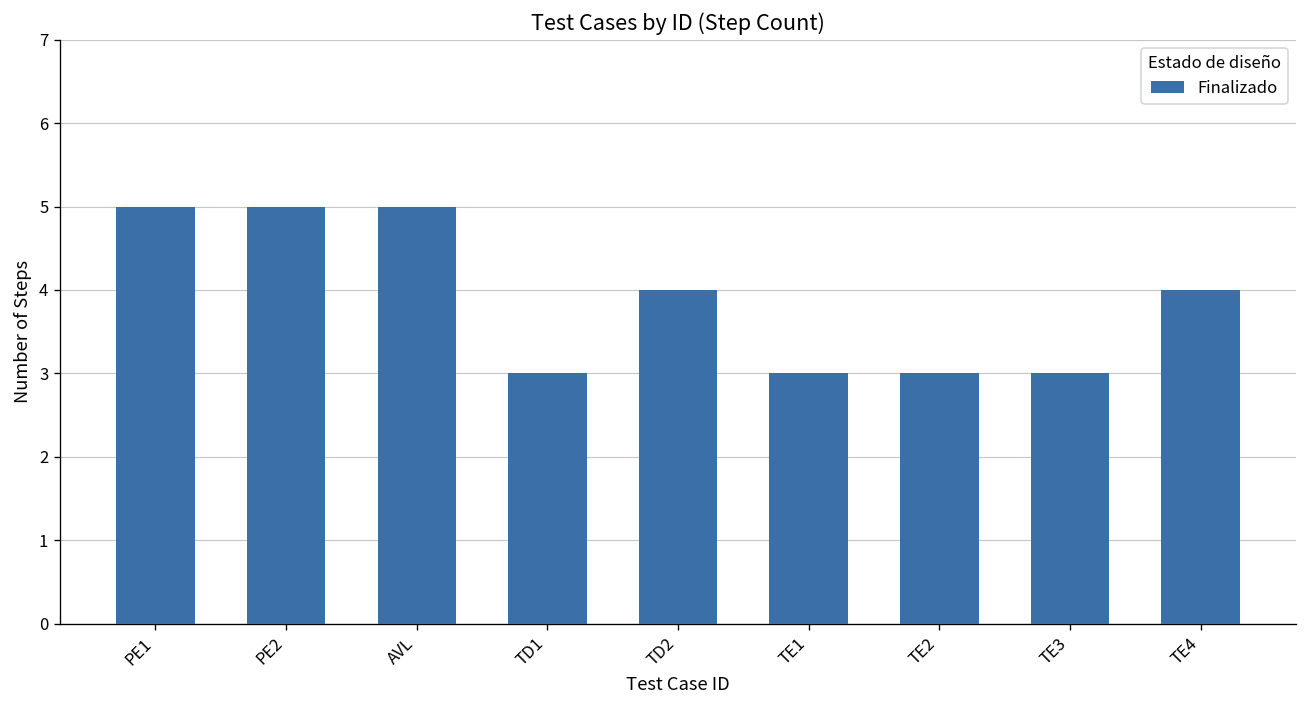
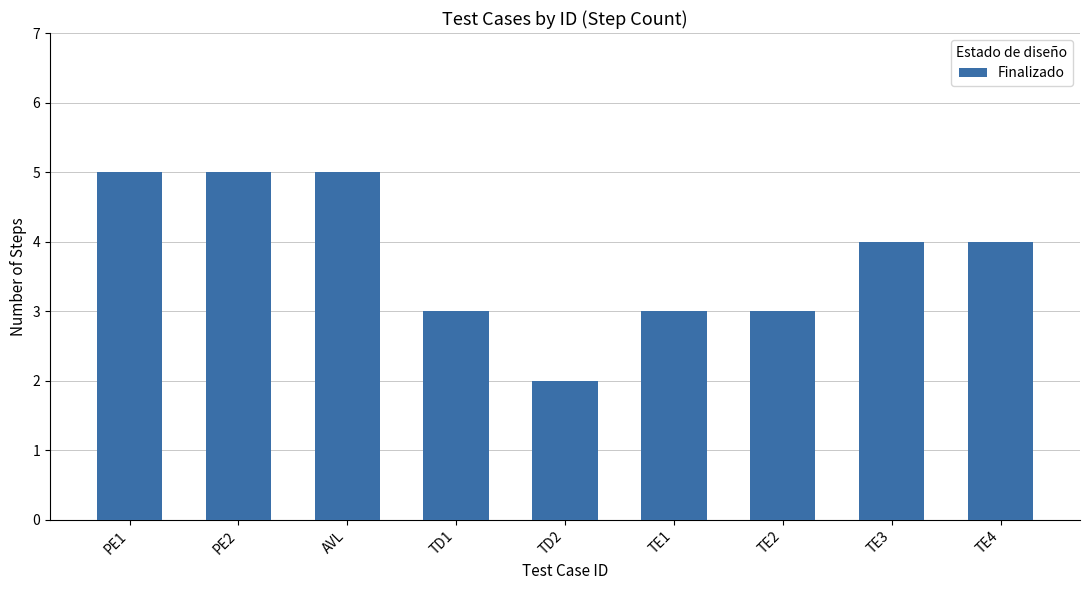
  {
    "PE1": 5,
    "PE2": 5,
    "AVL": 5,
    "TD1": 3,
-   "TD2": 4,
+   "TD2": 2,
    "TE1": 3,
    "TE2": 3,
-   "TE3": 3,
+   "TE3": 4,
    "TE4": 4
  }
